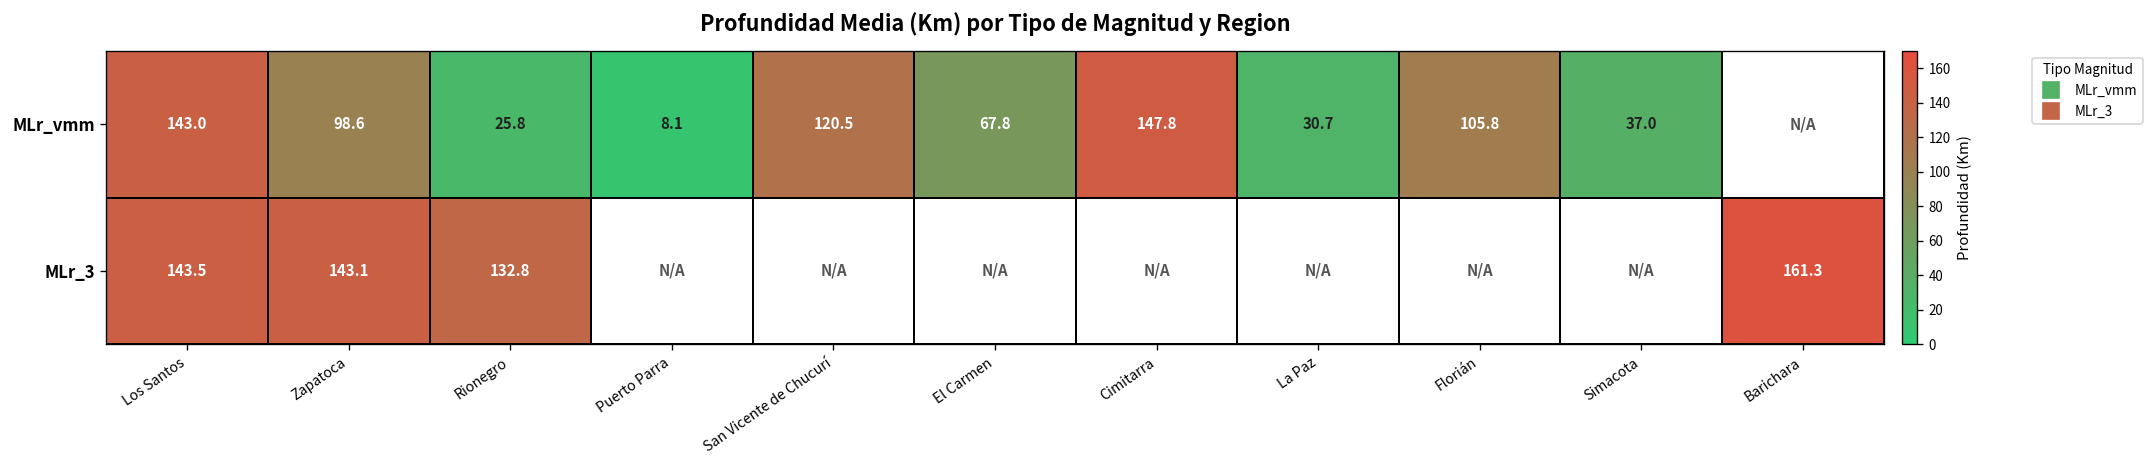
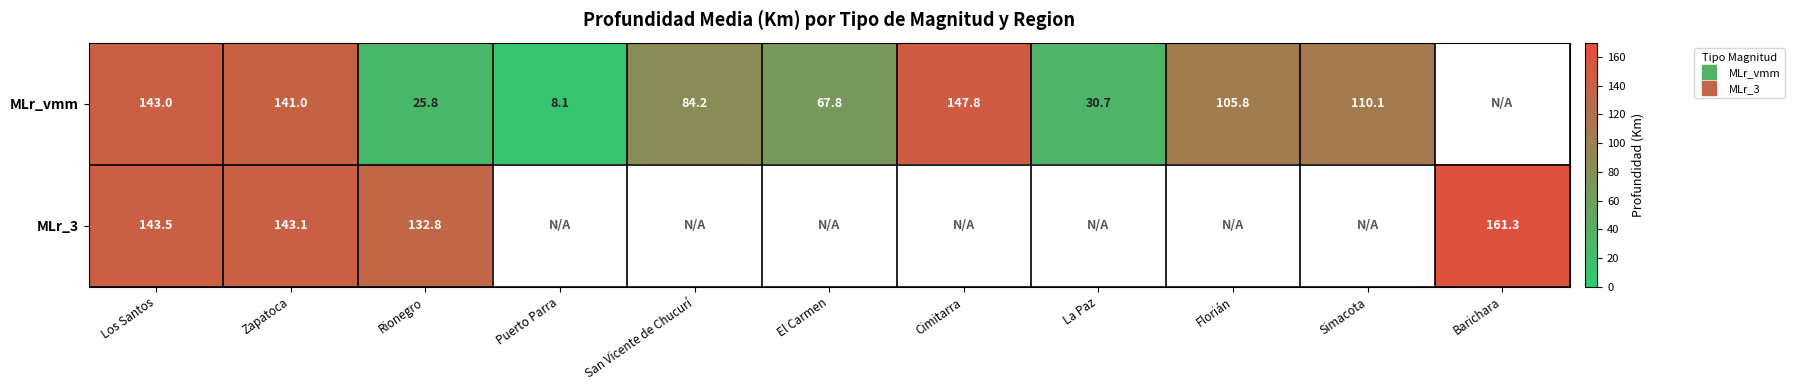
  {
    "MLr_vmm": {
      "Los Santos": 143.0,
-     "Zapatoca": 98.6,
+     "Zapatoca": 141.0,
      "Rionegro": 25.8,
      "Puerto Parra": 8.1,
-     "San Vicente de Chucurí": 120.5,
+     "San Vicente de Chucurí": 84.2,
      "El Carmen": 67.8,
      "Cimitarra": 147.8,
      "La Paz": 30.7,
      "Florián": 105.8,
-     "Simacota": 37.0
+     "Simacota": 110.1
    },
    "MLr_3": {
      "Los Santos": 143.5,
      "Zapatoca": 143.1,
      "Rionegro": 132.8,
      "Barichara": 161.3
    }
  }
